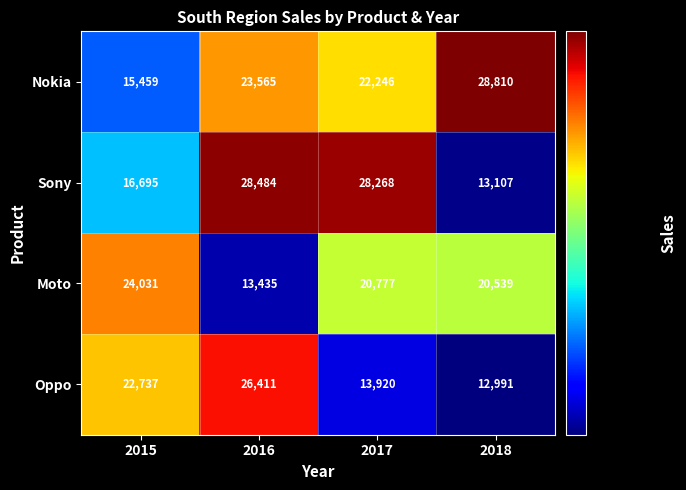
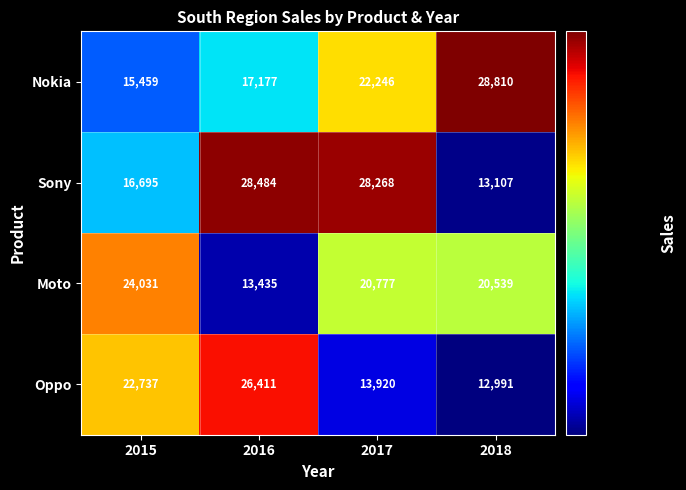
  {
    "Nokia": {
      "2015": "15,459",
-     "2016": "23,565",
+     "2016": "17,177",
      "2017": "22,246",
      "2018": "28,810"
    },
    "Sony": {
      "2015": "16,695",
      "2016": "28,484",
      "2017": "28,268",
      "2018": "13,107"
    },
    "Moto": {
      "2015": "24,031",
      "2016": "13,435",
      "2017": "20,777",
      "2018": "20,539"
    },
    "Oppo": {
      "2015": "22,737",
      "2016": "26,411",
      "2017": "13,920",
      "2018": "12,991"
    }
  }
